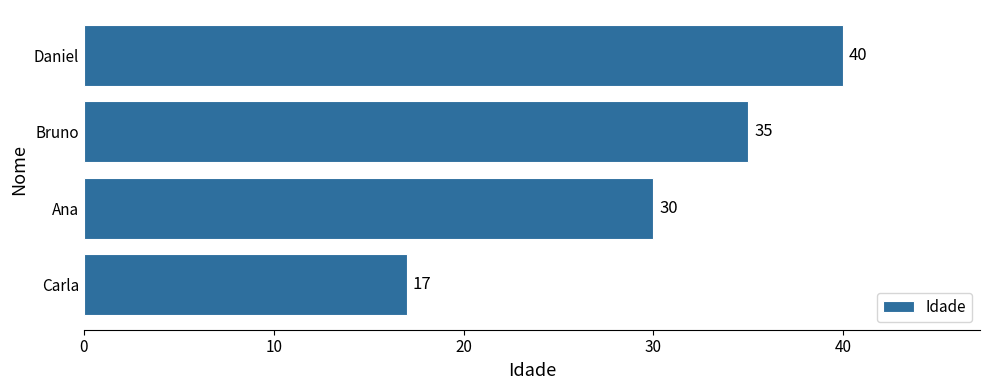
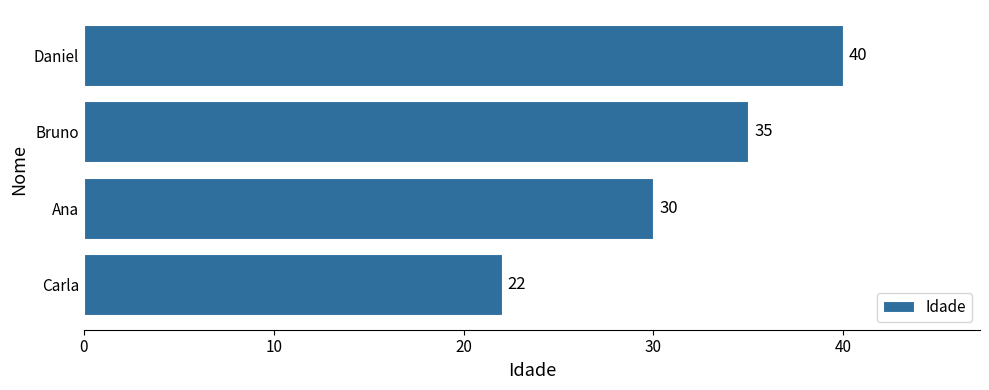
  {
    "Daniel": 40,
    "Bruno": 35,
    "Ana": 30,
-   "Carla": 17
+   "Carla": 22
  }
